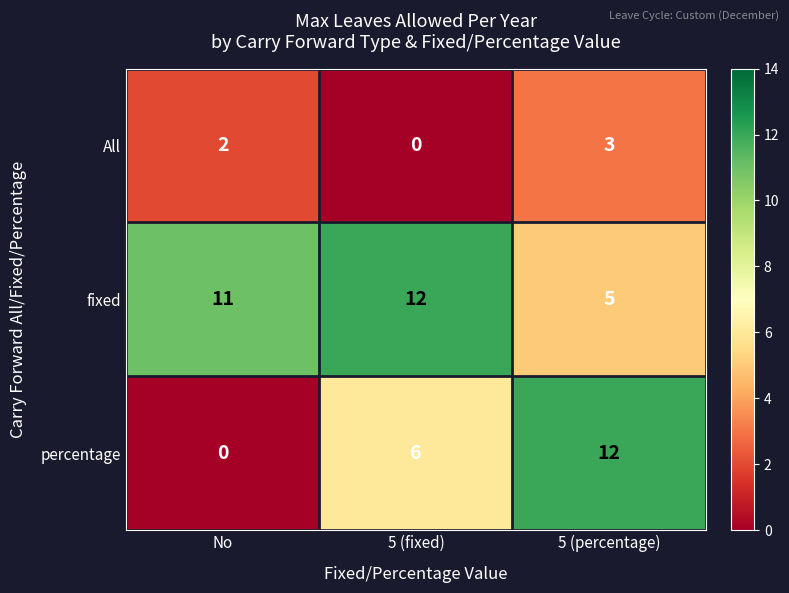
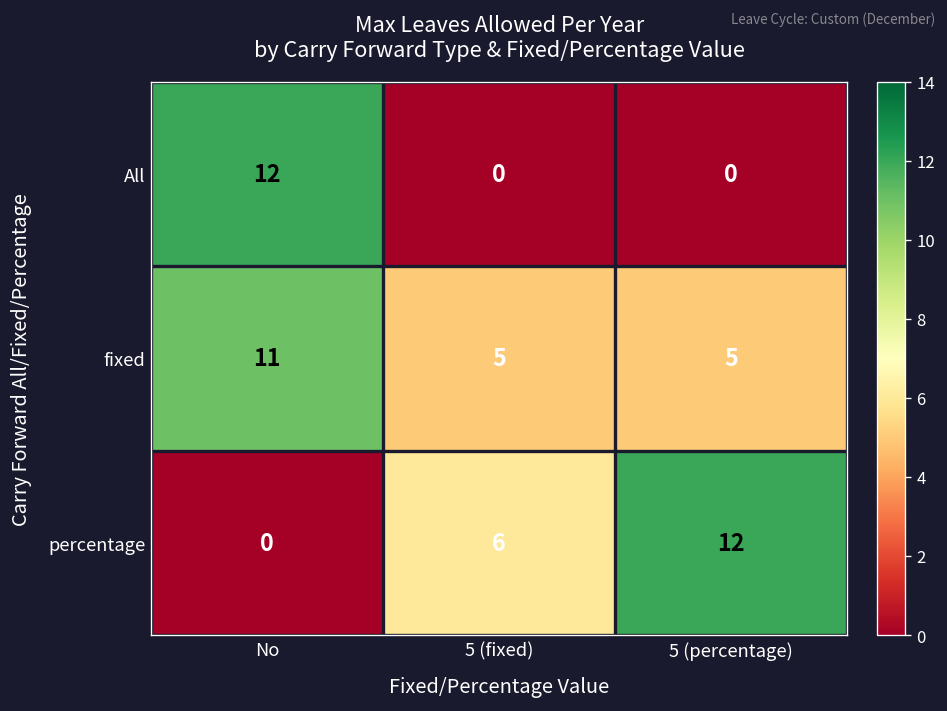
  {
    "All": {
-     "No": 2,
+     "No": 12,
      "5 (fixed)": 0,
-     "5 (percentage)": 3
+     "5 (percentage)": 0
    },
    "fixed": {
      "No": 11,
-     "5 (fixed)": 12,
+     "5 (fixed)": 5,
      "5 (percentage)": 5
    },
    "percentage": {
      "No": 0,
      "5 (fixed)": 6,
      "5 (percentage)": 12
    }
  }
